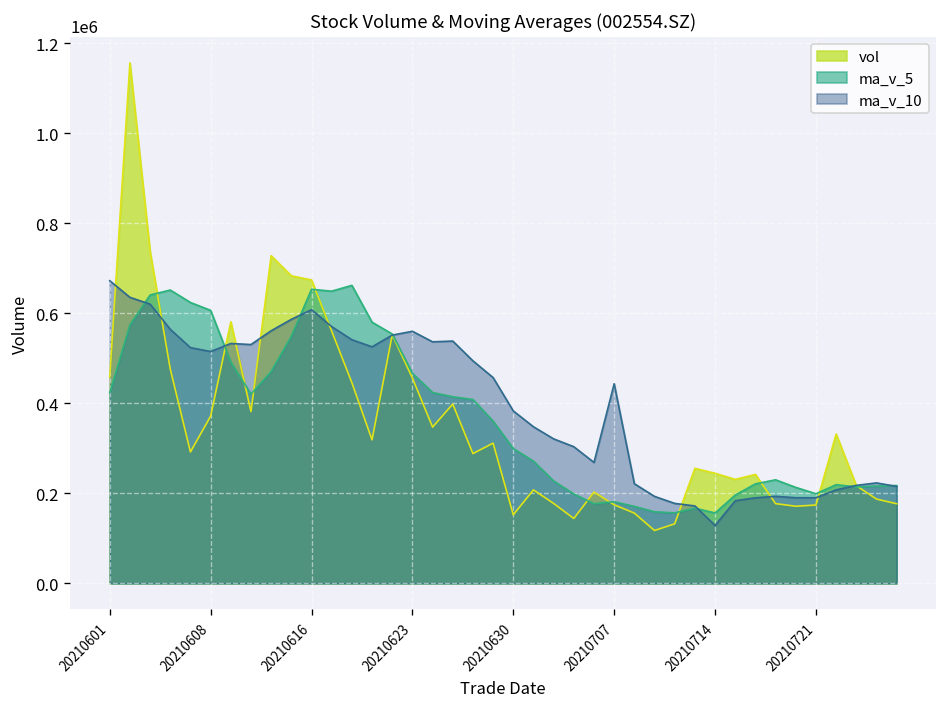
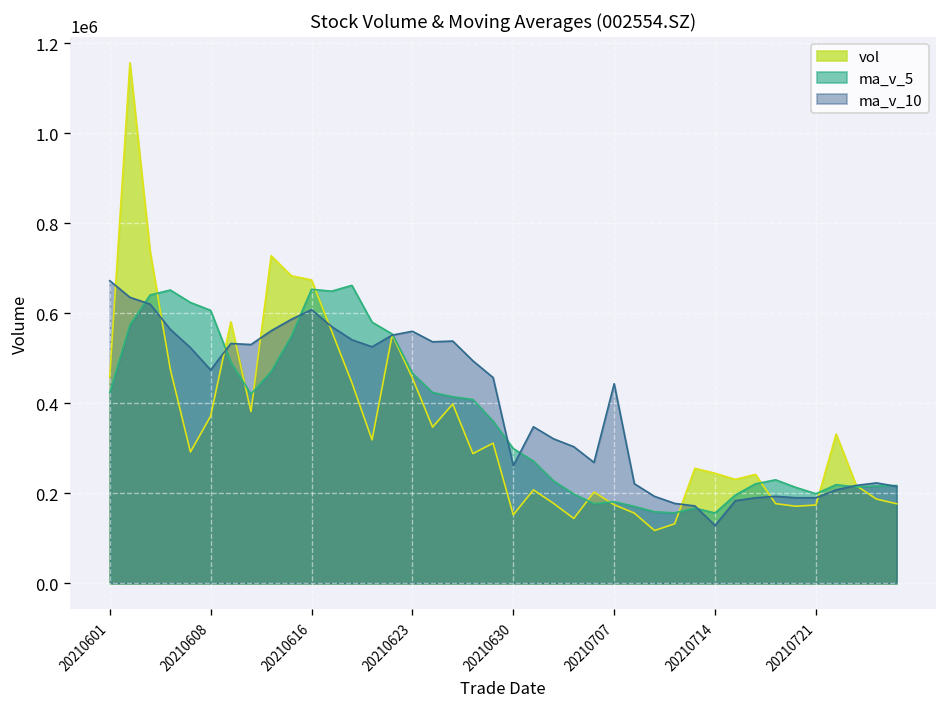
  {
    "vol": {
      "20210601": 460000,
      "20210608": 370000,
      "20210616": 670000,
      "20210623": 460000,
      "20210630": 150000,
      "20210707": 170000,
      "20210714": 240000,
      "20210721": 170000
    },
    "ma_v_5": {
      "20210601": 420000,
      "20210608": 610000,
      "20210616": 650000,
      "20210623": 470000,
      "20210630": 300000,
      "20210707": 180000,
      "20210714": 160000,
      "20210721": 200000
    },
    "ma_v_10": {
      "20210601": 670000,
-     "20210608": 520000,
+     "20210608": 470000,
      "20210616": 610000,
      "20210623": 560000,
-     "20210630": 380000,
+     "20210630": 260000,
      "20210707": 440000,
      "20210714": 130000,
      "20210721": 190000
    }
  }
